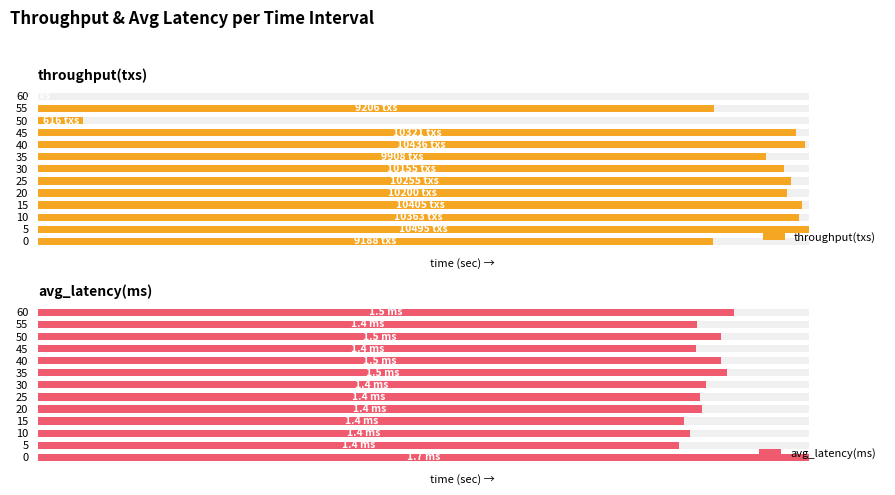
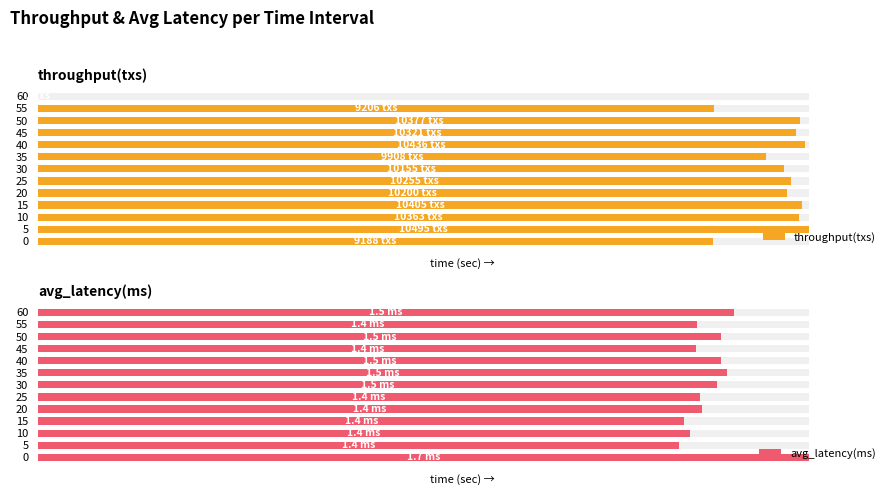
  {
    "throughput(txs)": {
      "throughput(txs)": {
-       "50": 616
+       "50": 10377
      }
    },
    "avg_latency(ms)": {
      "avg_latency(ms)": {
-       "30": 1.4
+       "30": 1.5
      }
    }
  }
